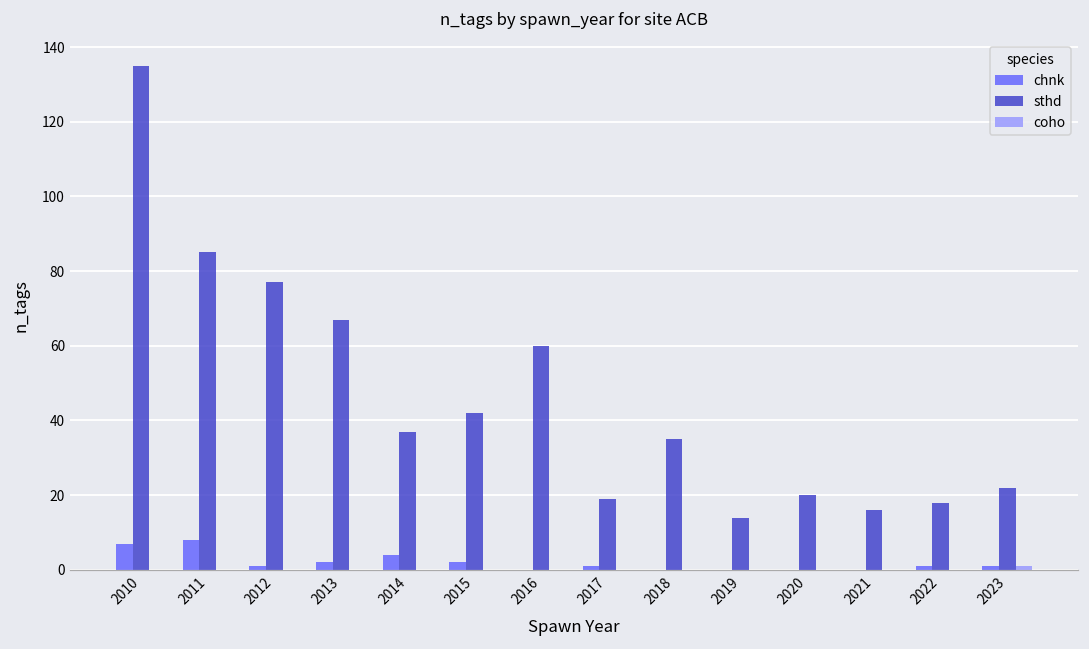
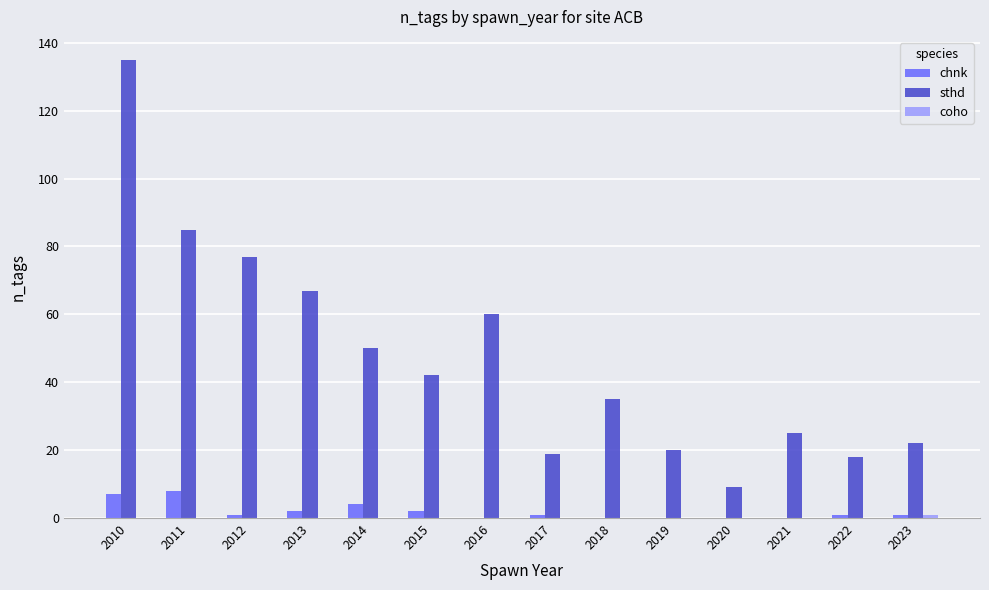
  {
    "chnk": {
      "2010": 7,
      "2011": 8,
      "2012": 1,
      "2013": 2,
      "2014": 4,
      "2015": 2,
      "2016": 0,
      "2017": 1,
      "2018": 0,
      "2019": 0,
      "2020": 0,
      "2021": 0,
      "2022": 1,
      "2023": 1
    },
    "sthd": {
      "2010": 135,
      "2011": 85,
      "2012": 77,
      "2013": 67,
-     "2014": 37,
+     "2014": 50,
      "2015": 42,
      "2016": 60,
      "2017": 19,
      "2018": 35,
-     "2019": 14,
-     "2020": 20,
-     "2021": 16,
+     "2019": 20,
+     "2020": 9,
+     "2021": 25,
      "2022": 18,
      "2023": 22
    },
    "coho": {
      "2010": 0,
      "2011": 0,
      "2012": 0,
      "2013": 0,
      "2014": 0,
      "2015": 0,
      "2016": 0,
      "2017": 0,
      "2018": 0,
      "2019": 0,
      "2020": 0,
      "2021": 0,
      "2022": 0,
      "2023": 1
    }
  }
